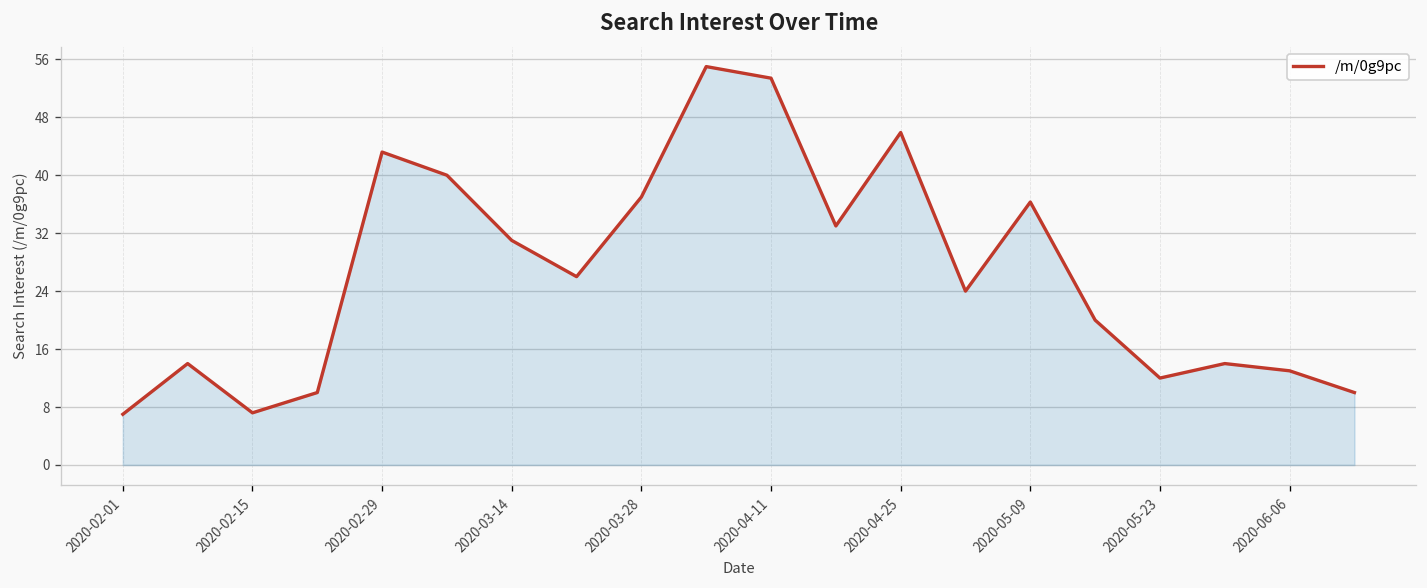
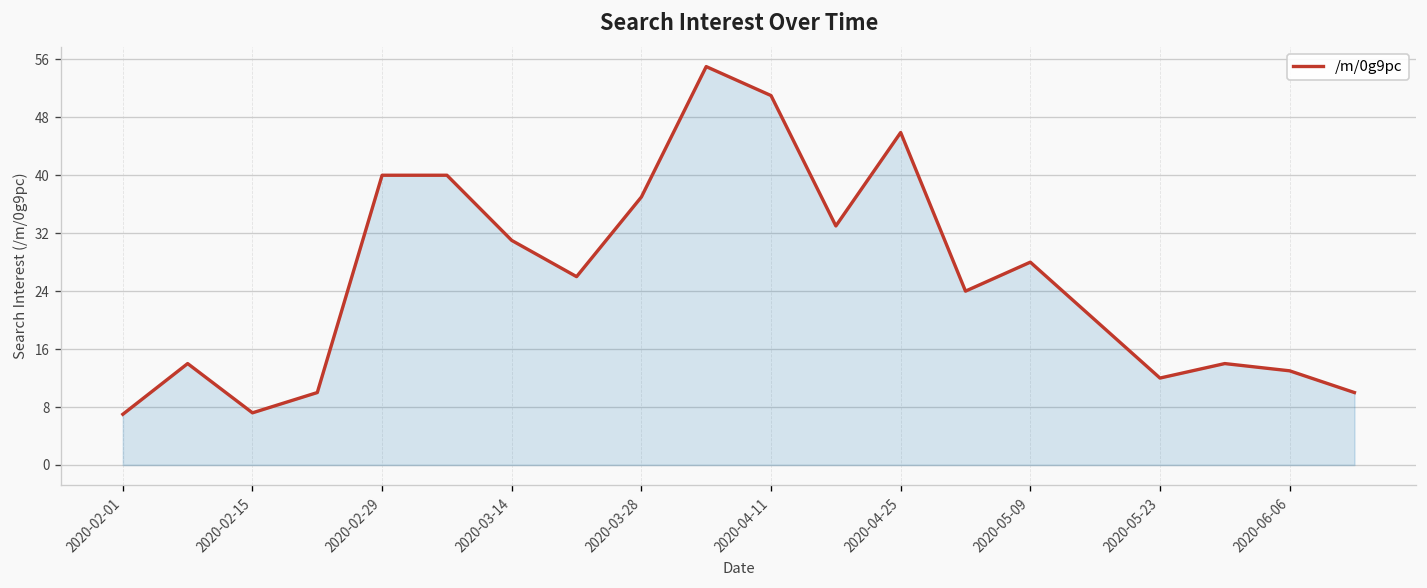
  {
    "2020-02-01": 7,
    "2020-02-15": 7,
-   "2020-02-29": 43,
+   "2020-02-29": 40,
    "2020-03-14": 31,
    "2020-03-28": 37,
-   "2020-04-11": 53,
+   "2020-04-11": 51,
    "2020-04-25": 46,
-   "2020-05-09": 36,
+   "2020-05-09": 28,
    "2020-05-23": 12,
    "2020-06-06": 13
  }
